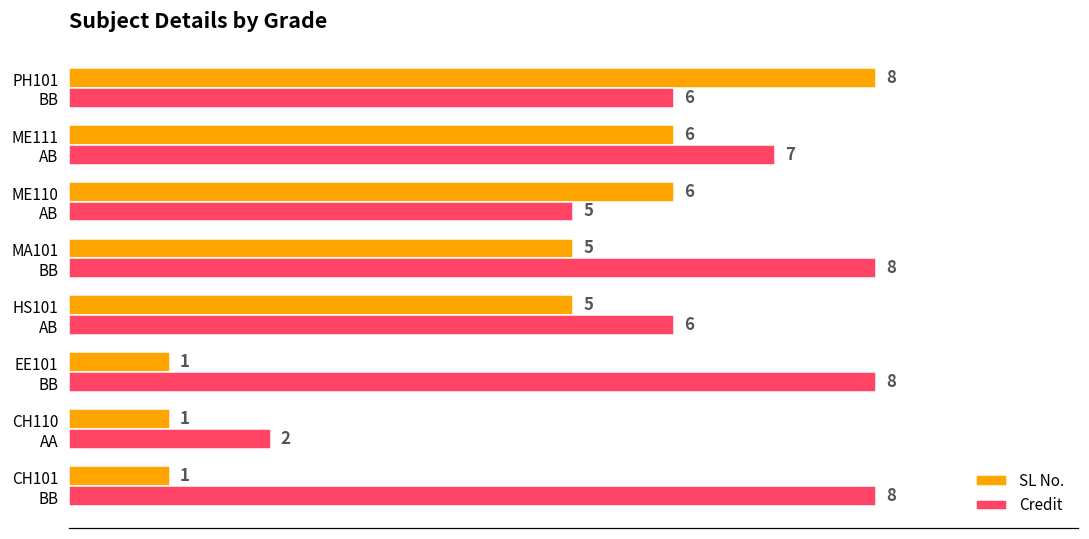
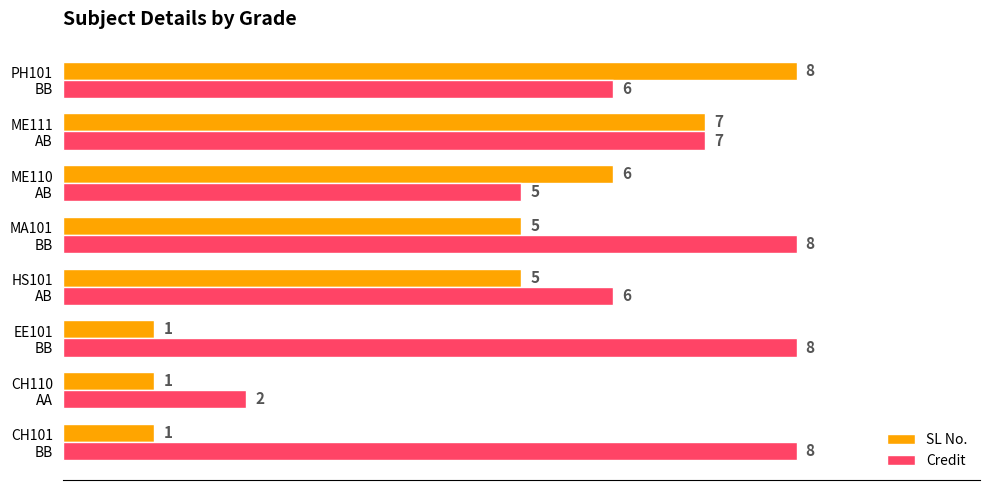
  {
    "SL No.": {
      "PH101 BB": 8,
-     "ME111 AB": 6,
+     "ME111 AB": 7,
      "ME110 AB": 6,
      "MA101 BB": 5,
      "HS101 AB": 5,
      "EE101 BB": 1,
      "CH110 AA": 1,
      "CH101 BB": 1
    },
    "Credit": {
      "PH101 BB": 6,
      "ME111 AB": 7,
      "ME110 AB": 5,
      "MA101 BB": 8,
      "HS101 AB": 6,
      "EE101 BB": 8,
      "CH110 AA": 2,
      "CH101 BB": 8
    }
  }
